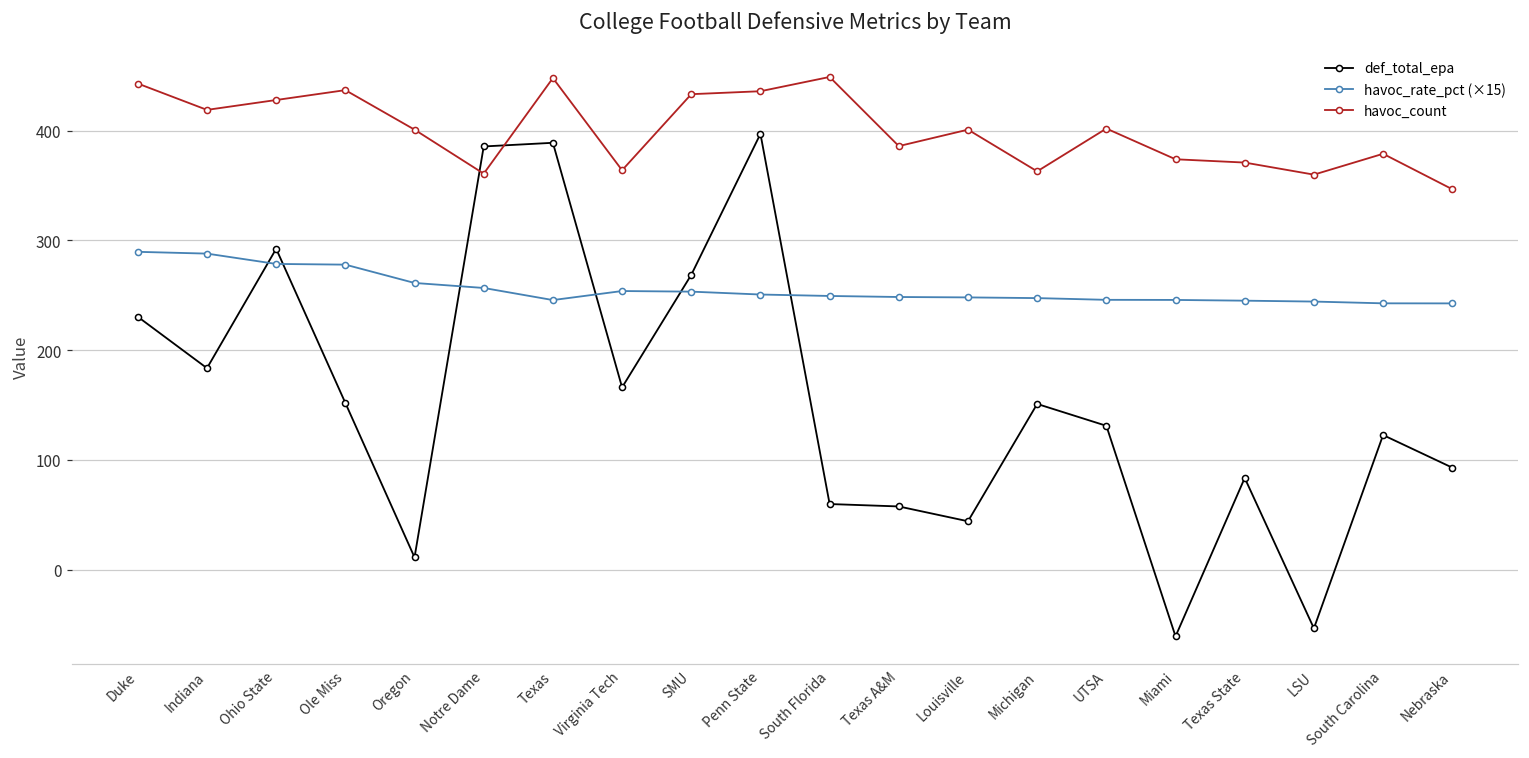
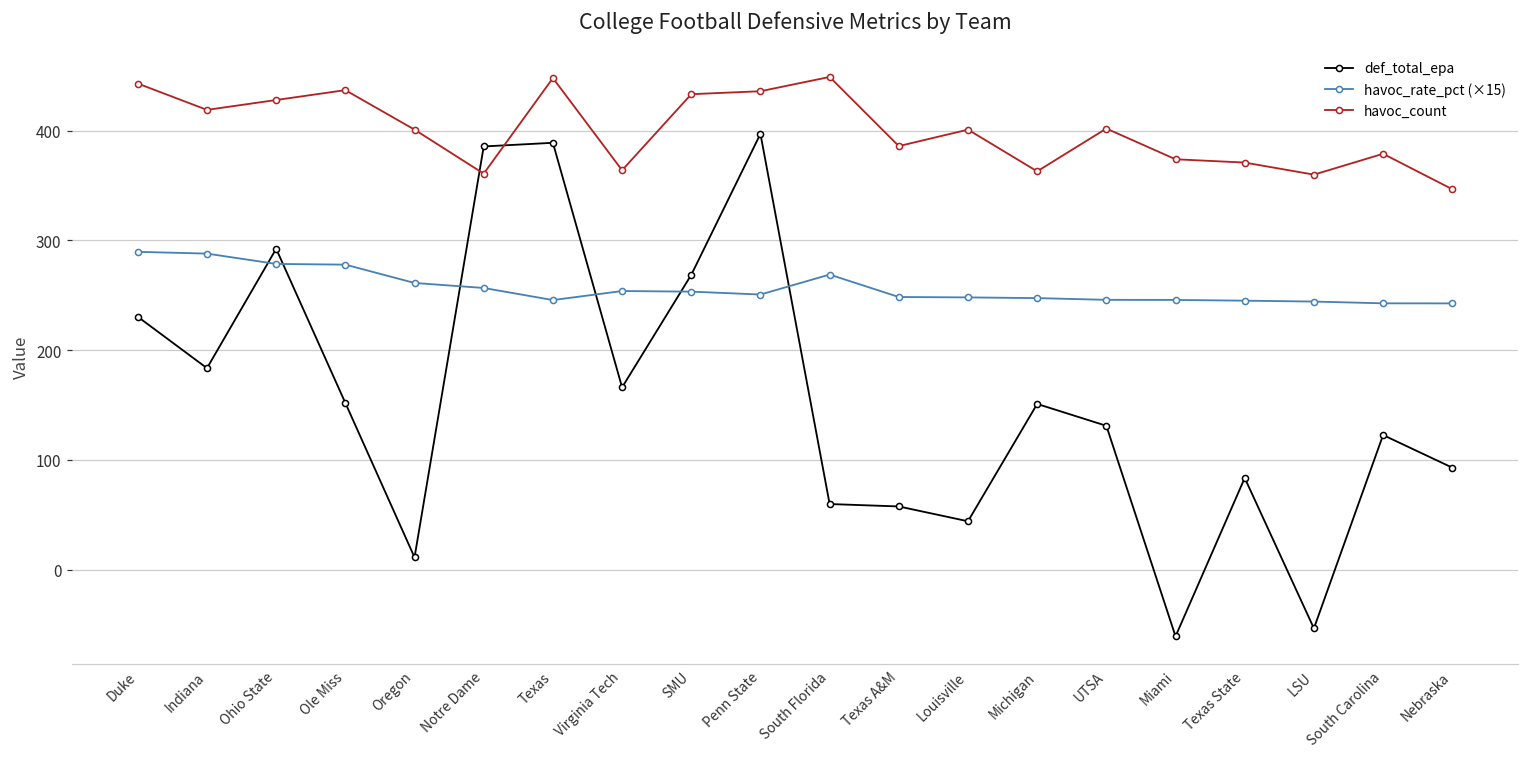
  {
    "def_total_epa": {
      "Duke": 230,
      "Indiana": 180,
      "Ohio State": 290,
      "Ole Miss": 150,
      "Oregon": 10,
      "Notre Dame": 390,
      "Texas": 390,
      "Virginia Tech": 170,
      "SMU": 270,
      "Penn State": 400,
      "South Florida": 60,
      "Texas A&M": 60,
      "Louisville": 40,
      "Michigan": 150,
      "UTSA": 130,
      "Miami": -60,
      "Texas State": 80,
      "LSU": -50,
      "South Carolina": 120,
      "Nebraska": 90
    },
    "havoc_rate_pct (×15)": {
      "Duke": 290,
      "Indiana": 290,
      "Ohio State": 280,
      "Ole Miss": 280,
      "Oregon": 260,
      "Notre Dame": 260,
      "Texas": 250,
      "Virginia Tech": 250,
      "SMU": 250,
      "Penn State": 250,
-     "South Florida": 250,
+     "South Florida": 270,
      "Texas A&M": 250,
      "Louisville": 250,
      "Michigan": 250,
      "UTSA": 250,
      "Miami": 250,
      "Texas State": 250,
      "LSU": 240,
      "South Carolina": 240,
      "Nebraska": 240
    },
    "havoc_count": {
      "Duke": 440,
      "Indiana": 420,
      "Ohio State": 430,
      "Ole Miss": 440,
      "Oregon": 400,
      "Notre Dame": 360,
      "Texas": 450,
      "Virginia Tech": 360,
      "SMU": 430,
      "Penn State": 440,
      "South Florida": 450,
      "Texas A&M": 390,
      "Louisville": 400,
      "Michigan": 360,
      "UTSA": 400,
      "Miami": 370,
      "Texas State": 370,
      "LSU": 360,
      "South Carolina": 380,
      "Nebraska": 350
    }
  }
